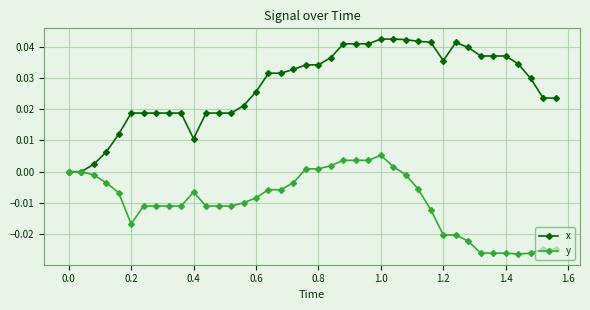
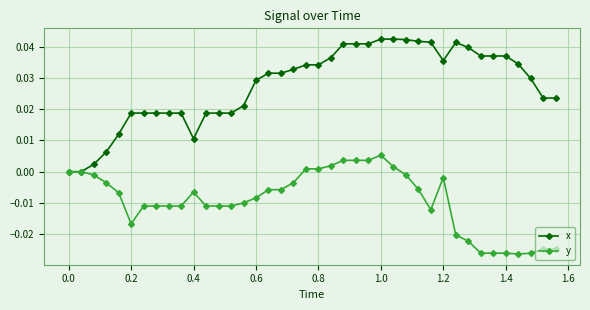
  {
    "x": {
      "0.2": 0.019,
      "0.4": 0.011,
-     "0.6": 0.026,
+     "0.6": 0.029,
      "0.8": 0.034,
      "1.0": 0.042,
      "1.2": 0.036,
      "1.4": 0.037
    },
    "y": {
      "0.2": -0.017,
      "0.4": -0.007,
      "0.6": -0.008,
      "0.8": 0.001,
      "1.0": 0.005,
-     "1.2": -0.020,
+     "1.2": -0.002,
      "1.4": -0.026
    }
  }
